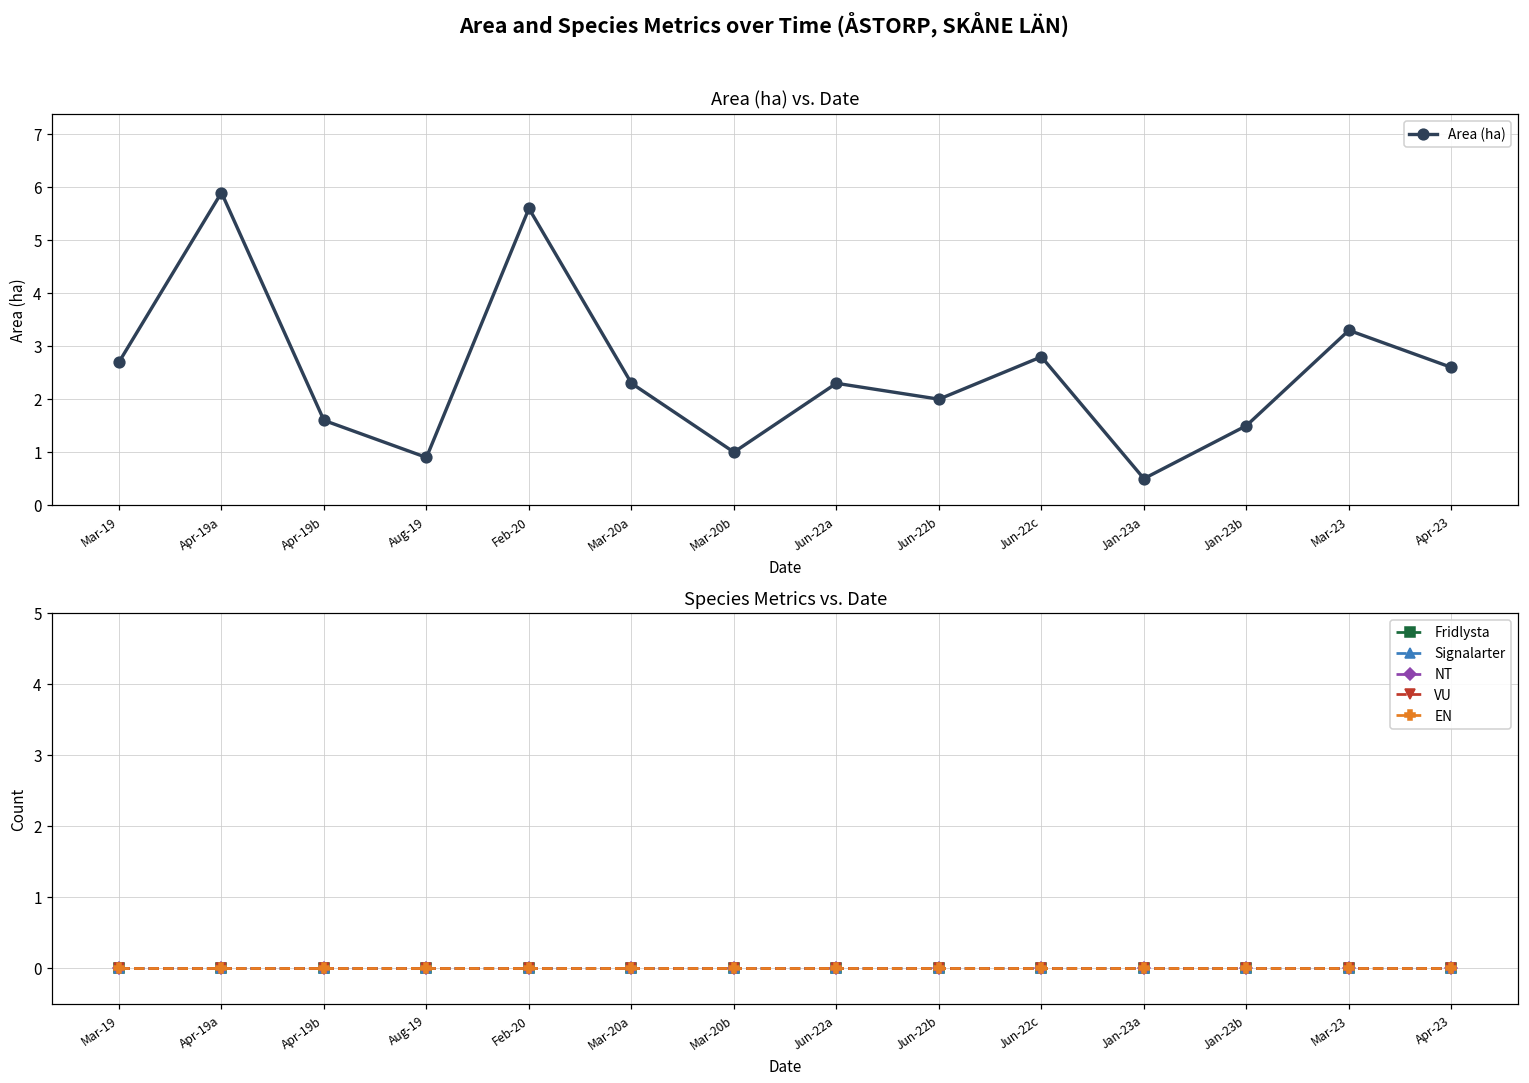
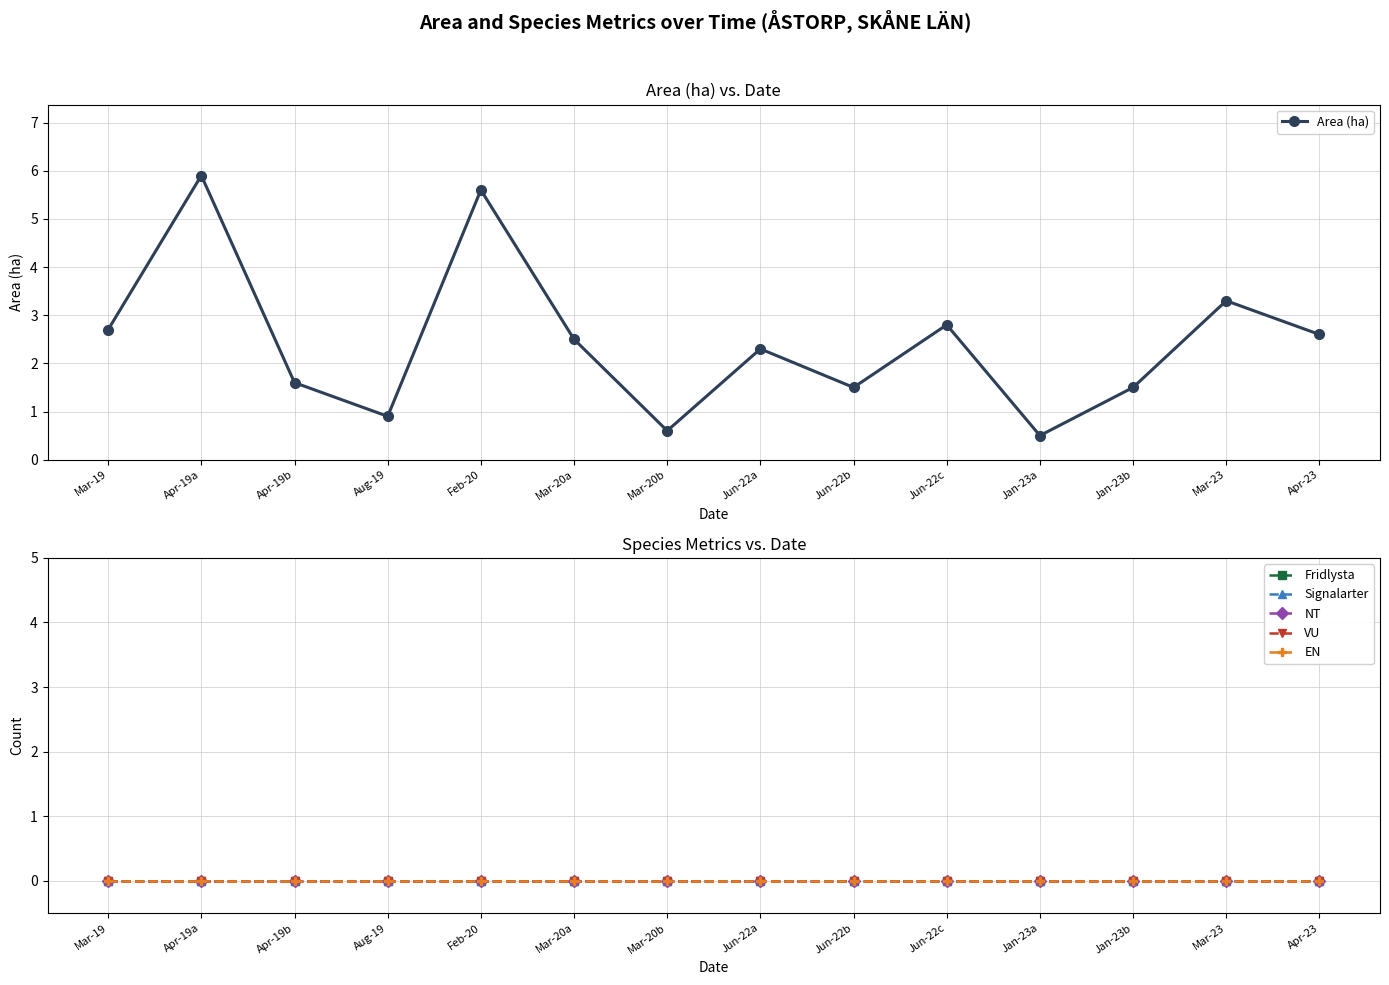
  {
    "Area (ha) vs. Date": {
      "Mar-19": 2.7,
      "Apr-19a": 5.9,
      "Apr-19b": 1.6,
      "Aug-19": 0.9,
      "Feb-20": 5.6,
-     "Mar-20a": 2.3,
-     "Mar-20b": 1.0,
+     "Mar-20a": 2.5,
+     "Mar-20b": 0.6,
      "Jun-22a": 2.3,
-     "Jun-22b": 2.0,
+     "Jun-22b": 1.5,
      "Jun-22c": 2.8,
      "Jan-23a": 0.5,
      "Jan-23b": 1.5,
      "Mar-23": 3.3,
      "Apr-23": 2.6
    },
    "Species Metrics vs. Date": {
      "Mar-19": 0.0,
      "Apr-19a": 0.0,
      "Apr-19b": 0.0,
      "Aug-19": 0.0,
      "Feb-20": 0.0,
      "Mar-20a": 0.0,
      "Mar-20b": 0.0,
      "Jun-22a": 0.0,
      "Jun-22b": 0.0,
      "Jun-22c": 0.0,
      "Jan-23a": 0.0,
      "Jan-23b": 0.0,
      "Mar-23": 0.0,
      "Apr-23": 0.0
    }
  }
